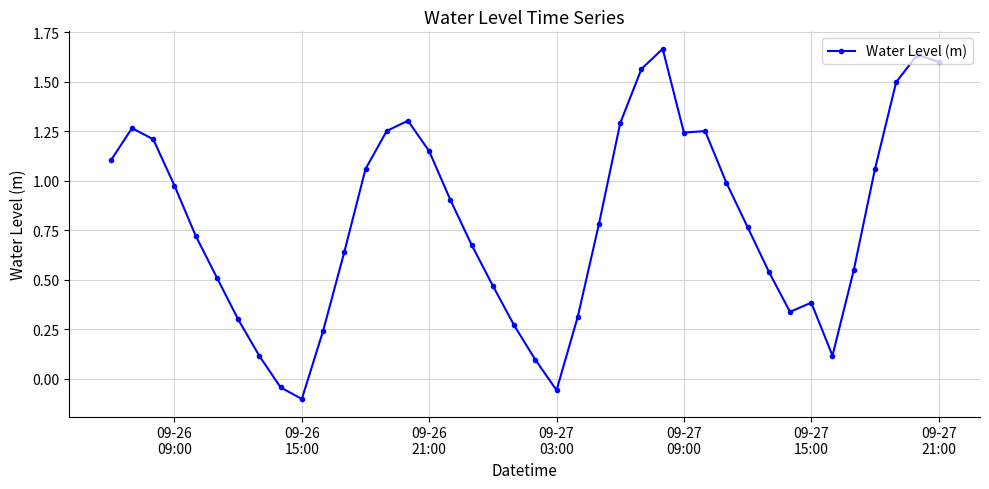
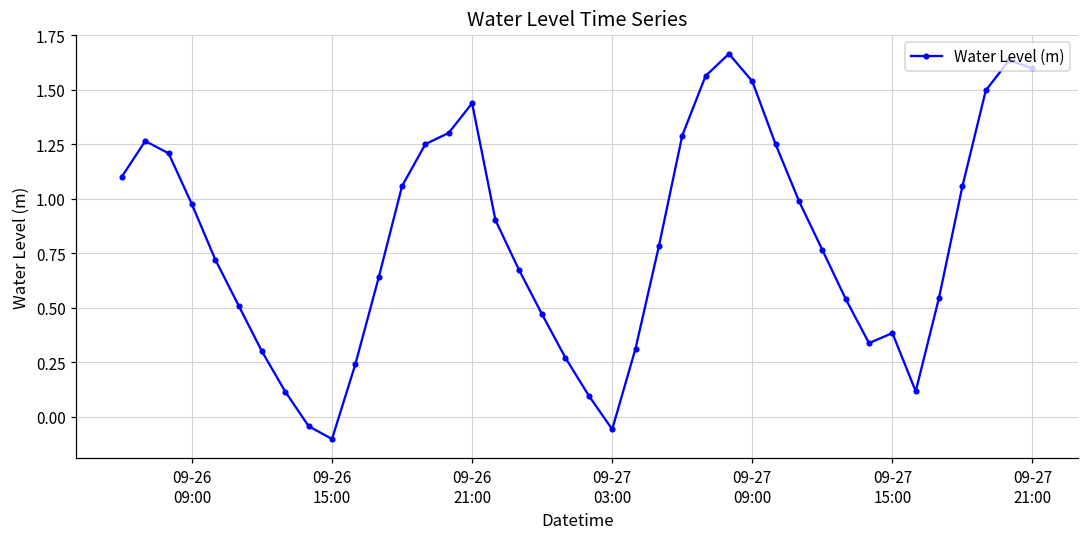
  {
    "09-26 09:00": 0.98,
    "09-26 15:00": -0.10,
-   "09-26 21:00": 1.15,
+   "09-26 21:00": 1.44,
    "09-27 03:00": -0.06,
-   "09-27 09:00": 1.24,
+   "09-27 09:00": 1.54,
    "09-27 15:00": 0.38
  }
